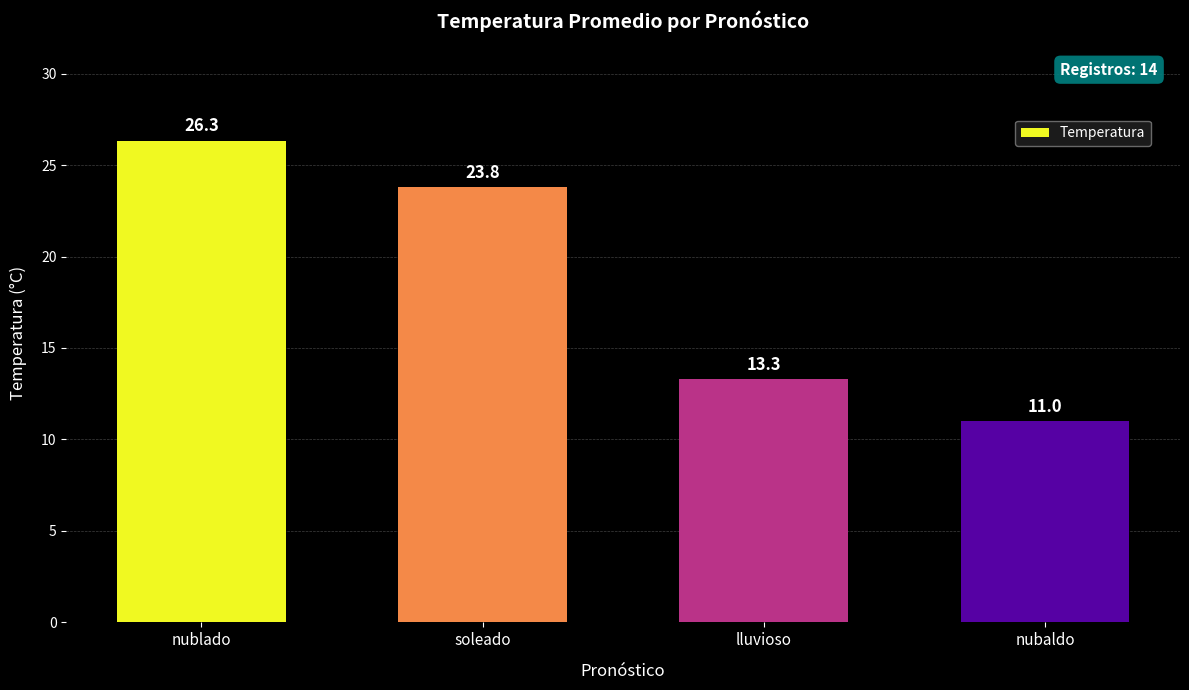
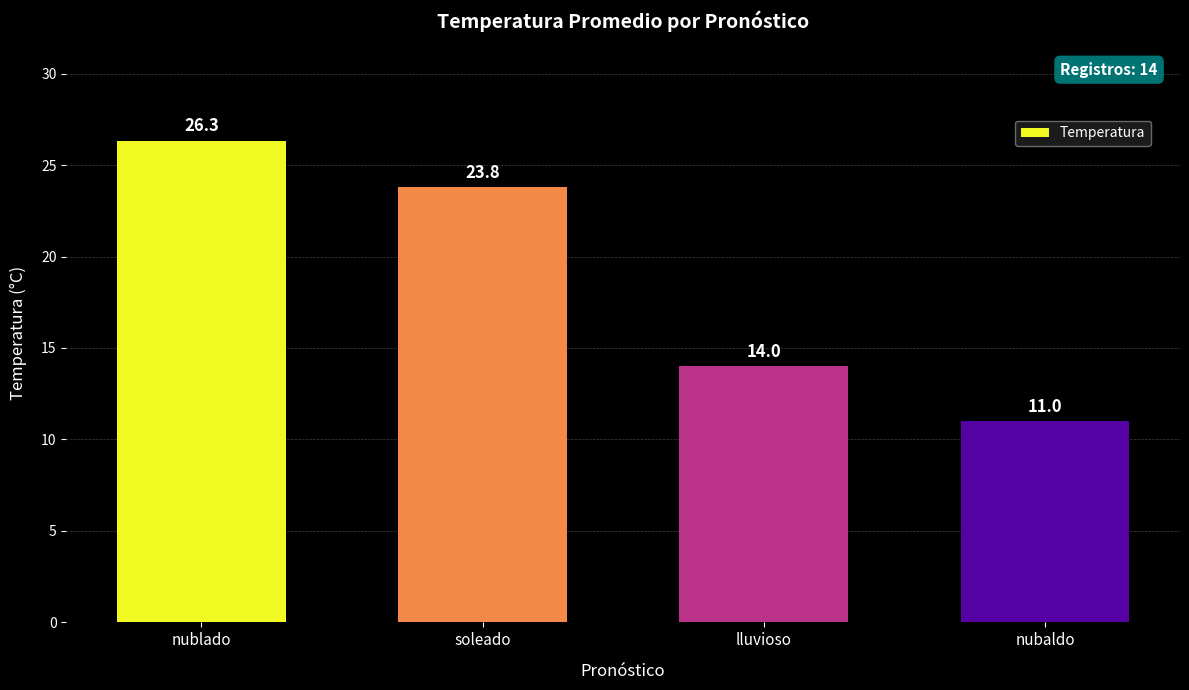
  {
    "nublado": 26.3,
    "soleado": 23.8,
-   "lluvioso": 13.3,
+   "lluvioso": 14.0,
    "nubaldo": 11.0
  }
